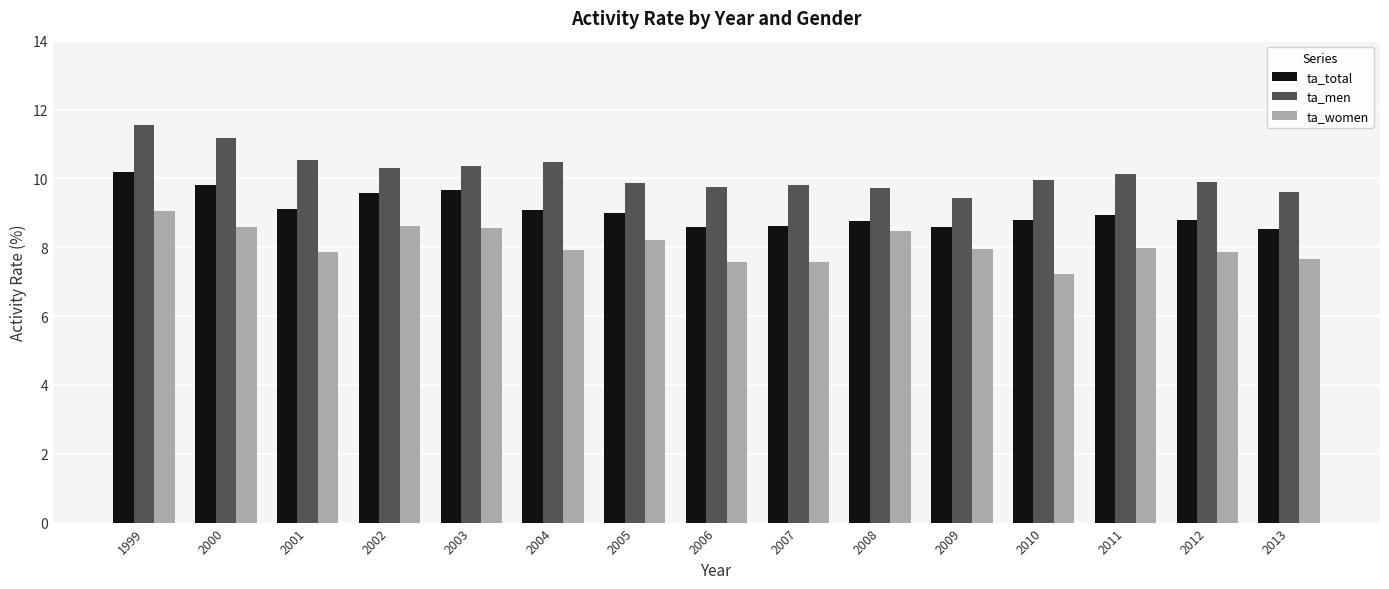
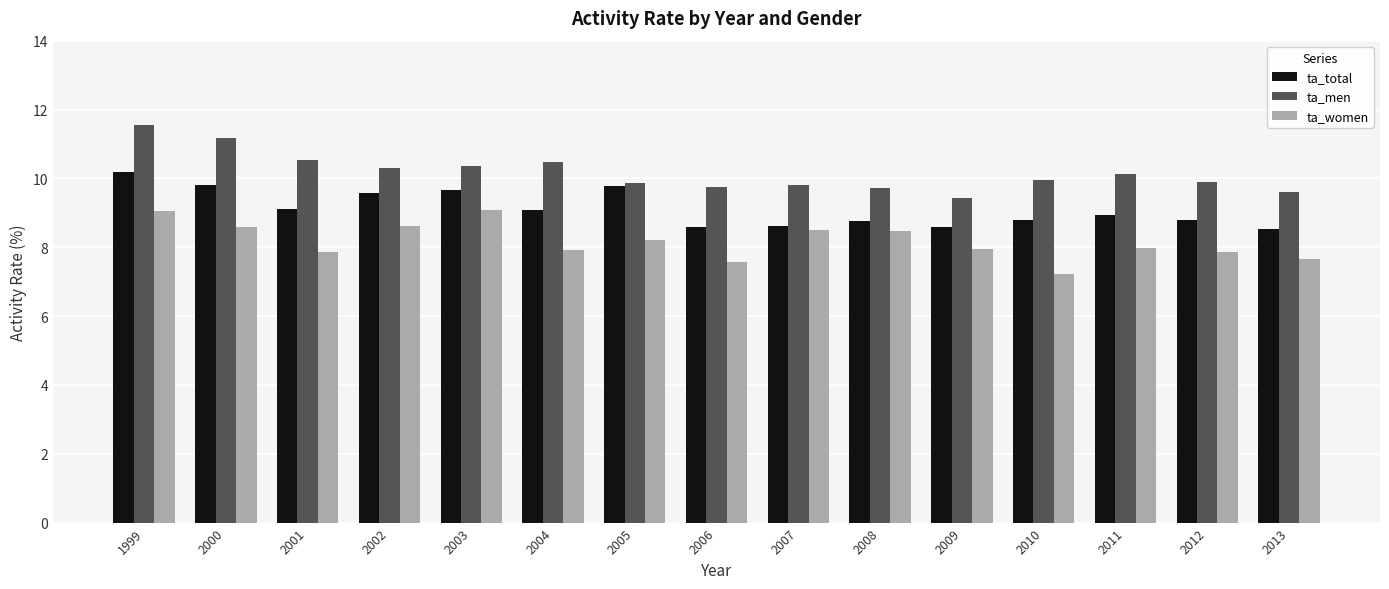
  {
    "ta_total": {
      "1999": 10.2,
      "2000": 9.8,
      "2001": 9.1,
      "2002": 9.6,
      "2003": 9.7,
      "2004": 9.1,
-     "2005": 9.0,
+     "2005": 9.8,
      "2006": 8.6,
      "2007": 8.6,
      "2008": 8.8,
      "2009": 8.6,
      "2010": 8.8,
      "2011": 8.9,
      "2012": 8.8,
      "2013": 8.5
    },
    "ta_men": {
      "1999": 11.6,
      "2000": 11.2,
      "2001": 10.5,
      "2002": 10.3,
      "2003": 10.4,
      "2004": 10.5,
      "2005": 9.9,
      "2006": 9.8,
      "2007": 9.8,
      "2008": 9.7,
      "2009": 9.4,
      "2010": 9.9,
      "2011": 10.1,
      "2012": 9.9,
      "2013": 9.6
    },
    "ta_women": {
      "1999": 9.0,
      "2000": 8.6,
      "2001": 7.9,
      "2002": 8.6,
-     "2003": 8.6,
+     "2003": 9.1,
      "2004": 7.9,
      "2005": 8.2,
      "2006": 7.6,
-     "2007": 7.6,
+     "2007": 8.5,
      "2008": 8.5,
      "2009": 7.9,
      "2010": 7.2,
      "2011": 8.0,
      "2012": 7.9,
      "2013": 7.7
    }
  }
